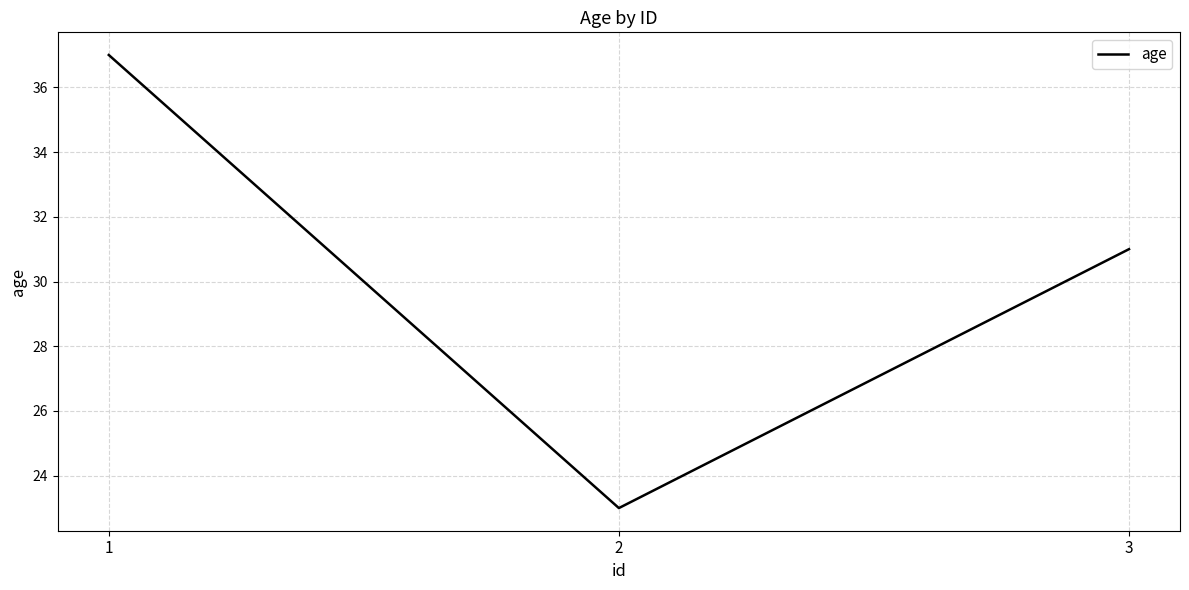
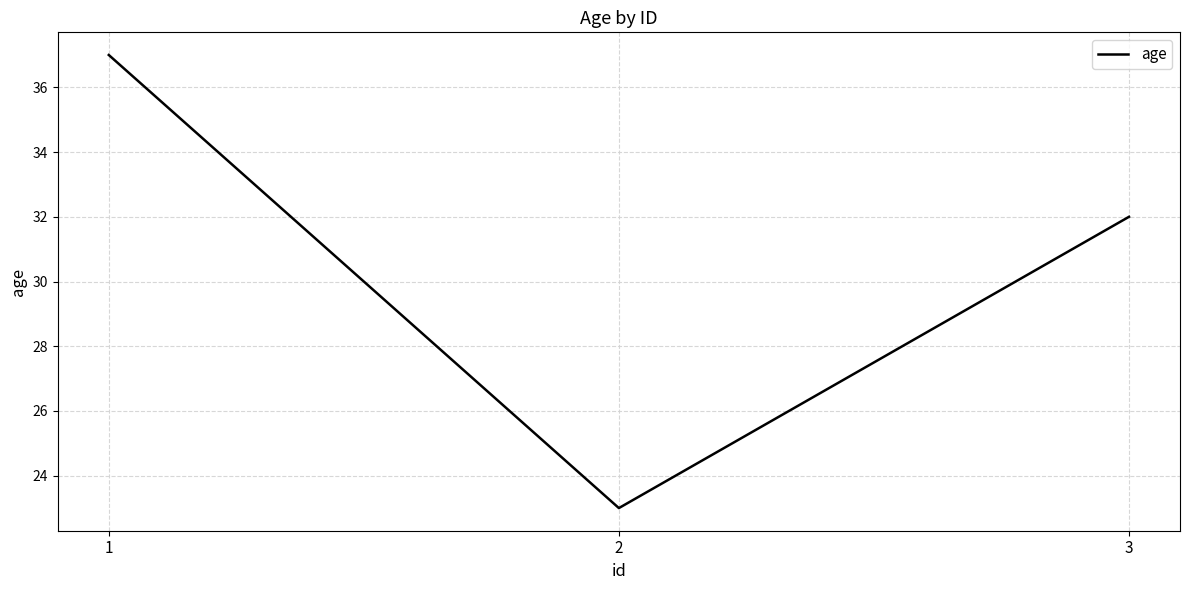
  {
    "1": 37,
    "2": 23,
-   "3": 31
+   "3": 32
  }
